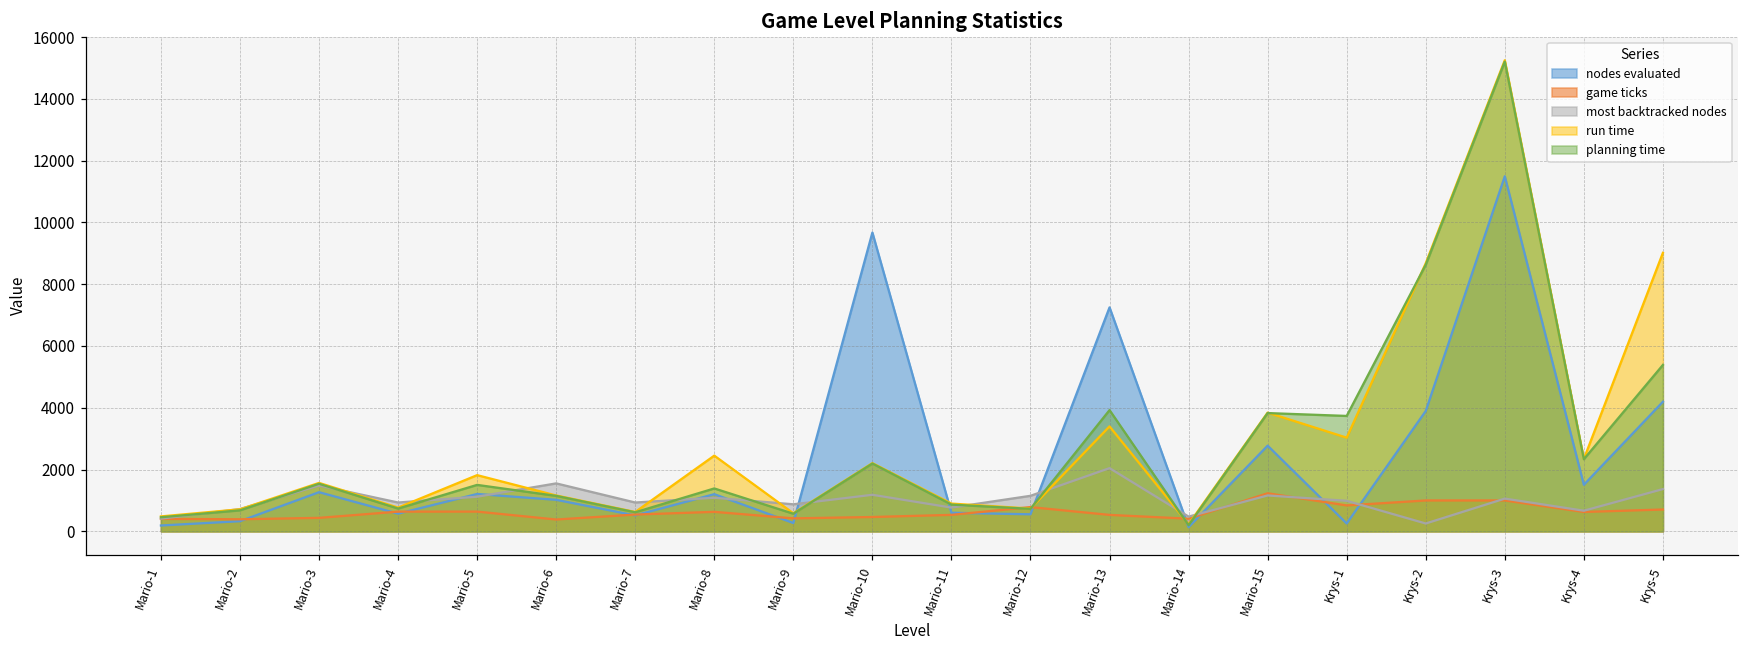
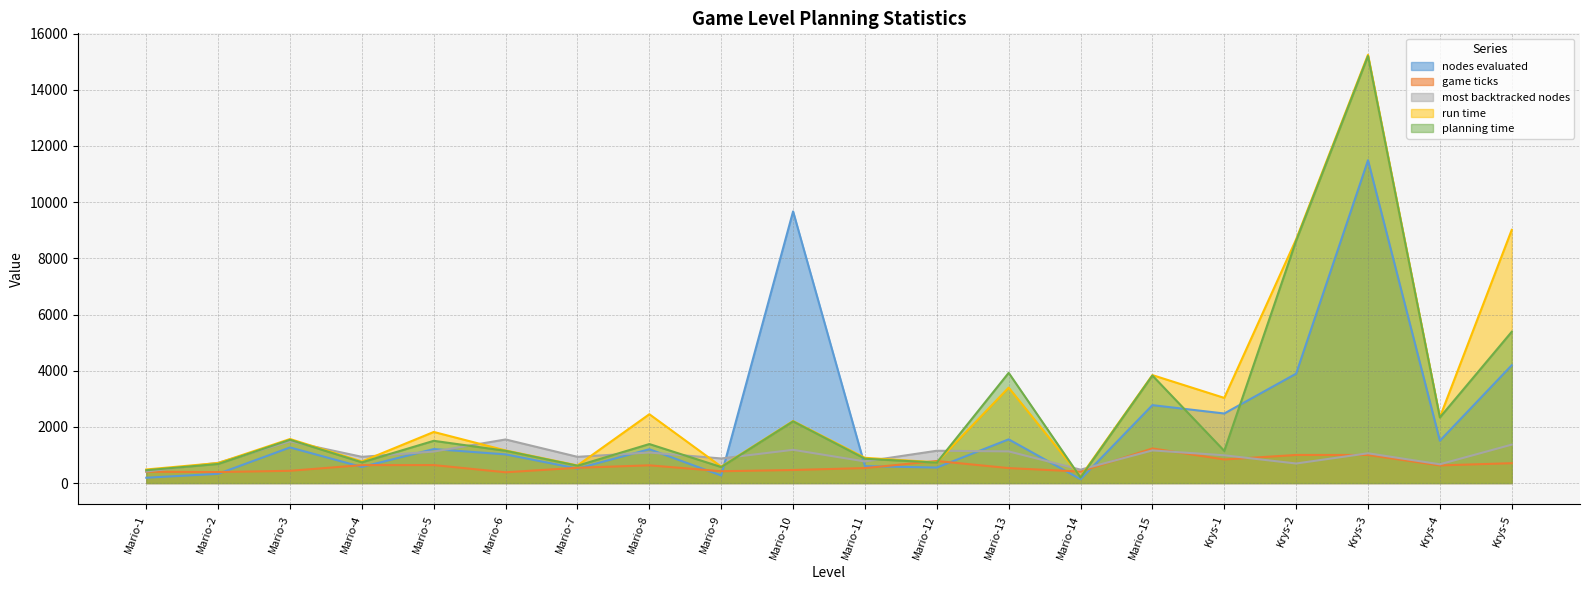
  {
    "nodes evaluated": {
      "Mario-1": 200,
      "Mario-3": 1300,
      "Mario-6": 1000,
      "Mario-8": 1200,
      "Mario-9": 300,
      "Mario-10": 9700,
      "Mario-12": 600,
-     "Mario-13": 7200,
+     "Mario-13": 1600,
      "Mario-15": 2800,
-     "Krys-1": 300,
+     "Krys-1": 2500,
      "Krys-2": 3900,
      "Krys-3": 11500,
      "Krys-4": 1500,
      "Krys-5": 4200
    },
    "game ticks": {
      "Mario-3": 400,
      "Mario-5": 600,
      "Mario-6": 400,
      "Mario-8": 600,
      "Mario-9": 400,
      "Mario-10": 500,
      "Mario-13": 500,
      "Krys-1": 800,
      "Krys-2": 1000,
      "Krys-5": 700
    },
    "most backtracked nodes": {
      "Mario-4": 900,
      "Mario-6": 1600,
      "Mario-7": 900,
      "Mario-8": 1100,
      "Mario-9": 900,
      "Mario-10": 1200,
      "Mario-11": 800,
      "Mario-12": 1100,
-     "Mario-13": 2000,
+     "Mario-13": 1100,
      "Krys-1": 1000,
-     "Krys-2": 300,
+     "Krys-2": 700,
      "Krys-5": 1400
    },
    "run time": {
      "Mario-5": 1800,
      "Mario-8": 2400,
      "Mario-13": 3400,
      "Krys-1": 3000,
      "Krys-5": 9000
    },
    "planning time": {
      "Mario-5": 1500,
      "Mario-8": 1400,
      "Mario-13": 3900,
-     "Krys-1": 3700,
+     "Krys-1": 1100,
      "Krys-5": 5400
    }
  }
